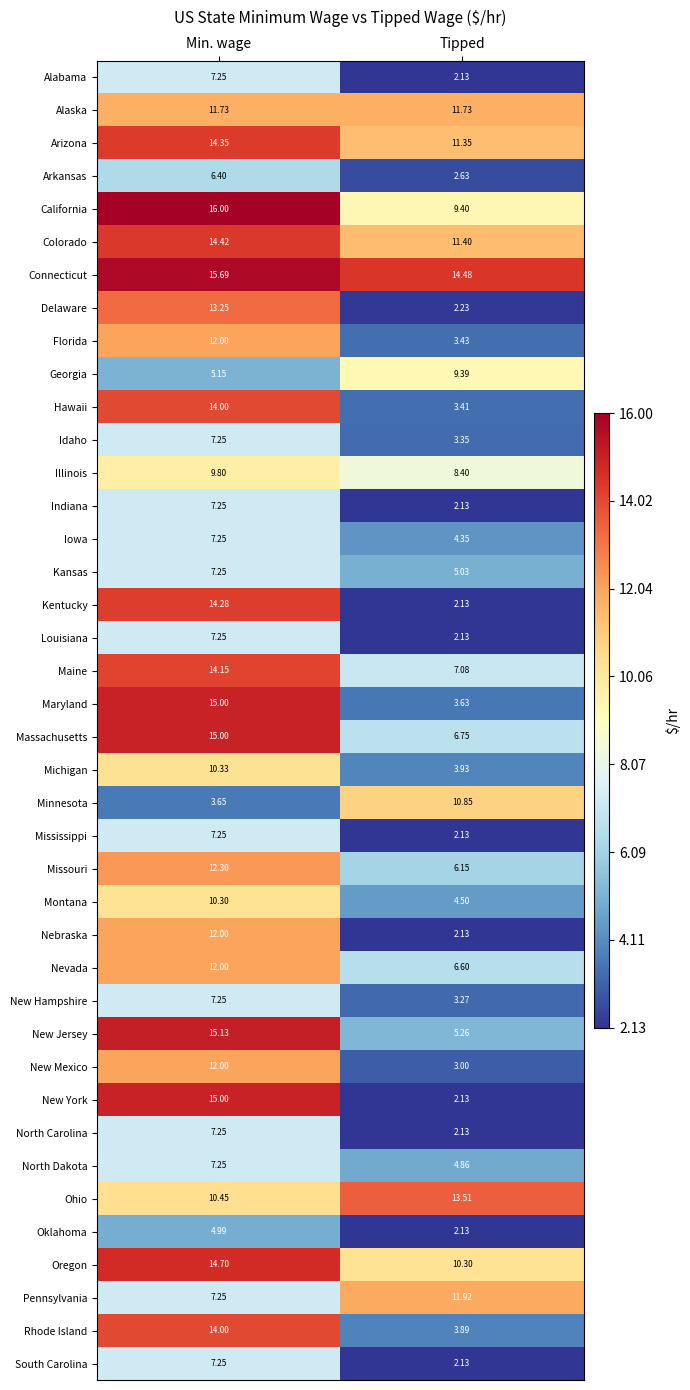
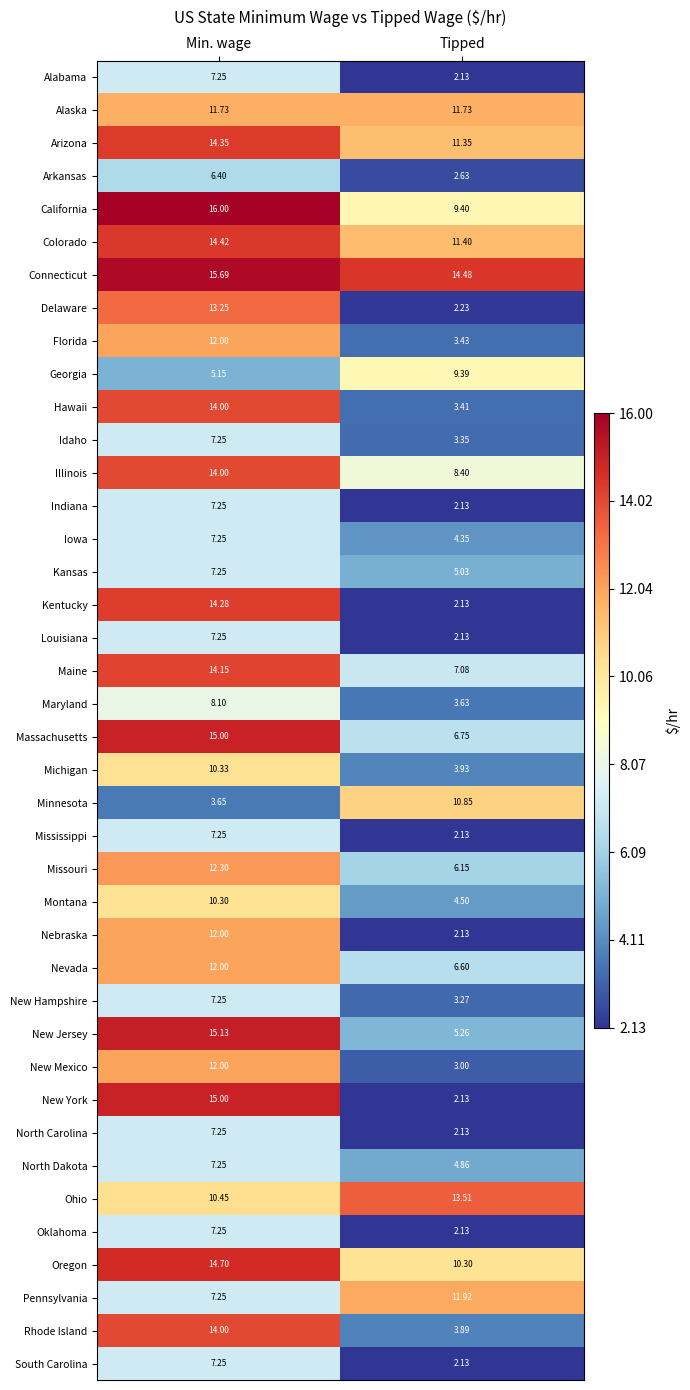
  {
    "Alabama": {
      "Min. wage": 7.25,
      "Tipped": 2.13
    },
    "Alaska": {
      "Min. wage": 11.73,
      "Tipped": 11.73
    },
    "Arizona": {
      "Min. wage": 14.35,
      "Tipped": 11.35
    },
    "Arkansas": {
      "Min. wage": 6.40,
      "Tipped": 2.63
    },
    "California": {
      "Min. wage": 16.00,
      "Tipped": 9.40
    },
    "Colorado": {
      "Min. wage": 14.42,
      "Tipped": 11.40
    },
    "Connecticut": {
      "Min. wage": 15.69,
      "Tipped": 14.48
    },
    "Delaware": {
      "Min. wage": 13.25,
      "Tipped": 2.23
    },
    "Florida": {
      "Min. wage": 12.00,
      "Tipped": 3.43
    },
    "Georgia": {
      "Min. wage": 5.15,
      "Tipped": 9.39
    },
    "Hawaii": {
      "Min. wage": 14.00,
      "Tipped": 3.41
    },
    "Idaho": {
      "Min. wage": 7.25,
      "Tipped": 3.35
    },
    "Illinois": {
-     "Min. wage": 9.80,
+     "Min. wage": 14.00,
      "Tipped": 8.40
    },
    "Indiana": {
      "Min. wage": 7.25,
      "Tipped": 2.13
    },
    "Iowa": {
      "Min. wage": 7.25,
      "Tipped": 4.35
    },
    "Kansas": {
      "Min. wage": 7.25,
      "Tipped": 5.03
    },
    "Kentucky": {
      "Min. wage": 14.28,
      "Tipped": 2.13
    },
    "Louisiana": {
      "Min. wage": 7.25,
      "Tipped": 2.13
    },
    "Maine": {
      "Min. wage": 14.15,
      "Tipped": 7.08
    },
    "Maryland": {
-     "Min. wage": 15.00,
+     "Min. wage": 8.10,
      "Tipped": 3.63
    },
    "Massachusetts": {
      "Min. wage": 15.00,
      "Tipped": 6.75
    },
    "Michigan": {
      "Min. wage": 10.33,
      "Tipped": 3.93
    },
    "Minnesota": {
      "Min. wage": 3.65,
      "Tipped": 10.85
    },
    "Mississippi": {
      "Min. wage": 7.25,
      "Tipped": 2.13
    },
    "Missouri": {
      "Min. wage": 12.30,
      "Tipped": 6.15
    },
    "Montana": {
      "Min. wage": 10.30,
      "Tipped": 4.50
    },
    "Nebraska": {
      "Min. wage": 12.00,
      "Tipped": 2.13
    },
    "Nevada": {
      "Min. wage": 12.00,
      "Tipped": 6.60
    },
    "New Hampshire": {
      "Min. wage": 7.25,
      "Tipped": 3.27
    },
    "New Jersey": {
      "Min. wage": 15.13,
      "Tipped": 5.26
    },
    "New Mexico": {
      "Min. wage": 12.00,
      "Tipped": 3.00
    },
    "New York": {
      "Min. wage": 15.00,
      "Tipped": 2.13
    },
    "North Carolina": {
      "Min. wage": 7.25,
      "Tipped": 2.13
    },
    "North Dakota": {
      "Min. wage": 7.25,
      "Tipped": 4.86
    },
    "Ohio": {
      "Min. wage": 10.45,
      "Tipped": 13.51
    },
    "Oklahoma": {
-     "Min. wage": 4.99,
+     "Min. wage": 7.25,
      "Tipped": 2.13
    },
    "Oregon": {
      "Min. wage": 14.70,
      "Tipped": 10.30
    },
    "Pennsylvania": {
      "Min. wage": 7.25,
      "Tipped": 11.92
    },
    "Rhode Island": {
      "Min. wage": 14.00,
      "Tipped": 3.89
    },
    "South Carolina": {
      "Min. wage": 7.25,
      "Tipped": 2.13
    }
  }
